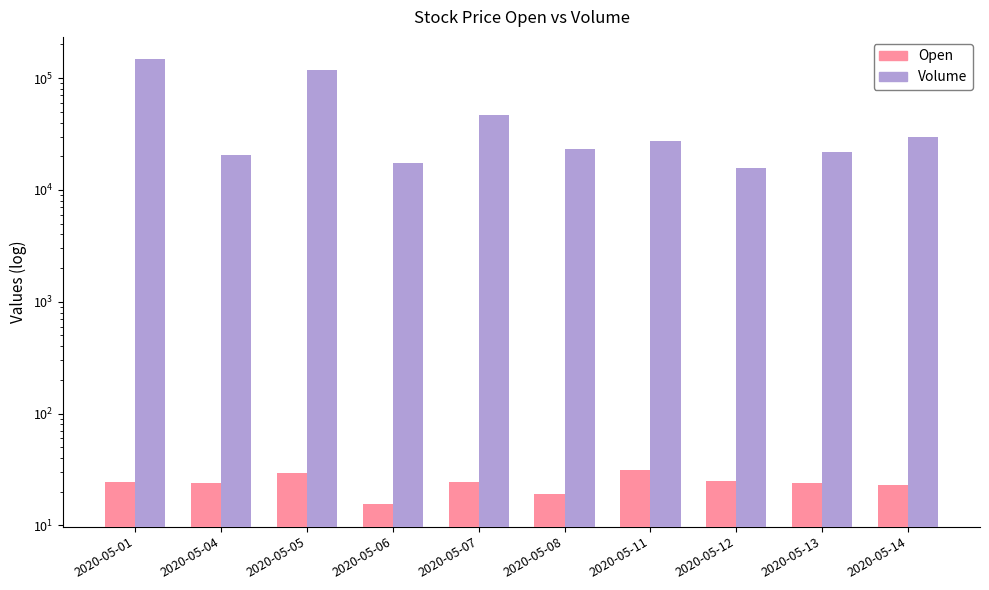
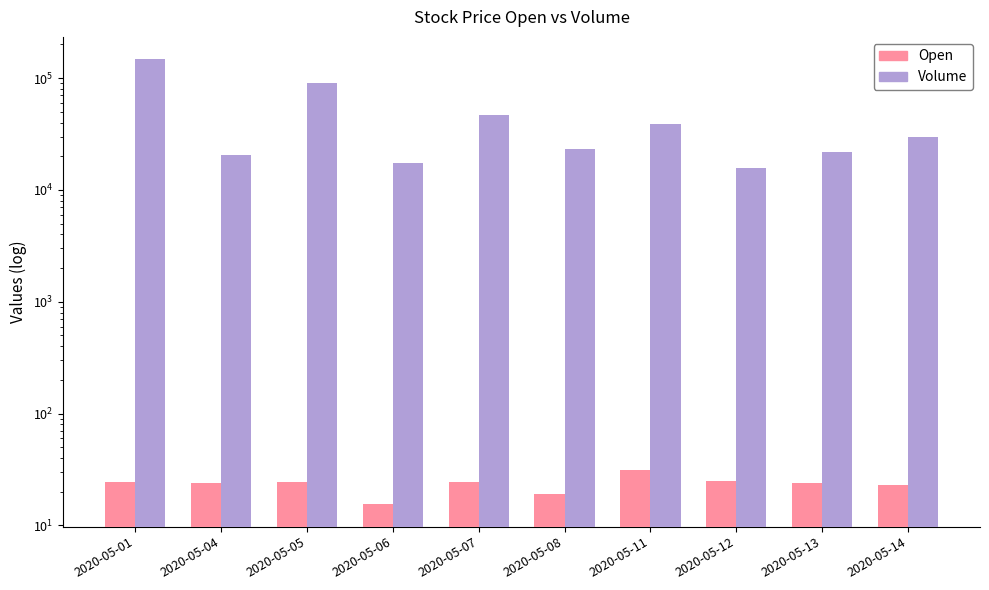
  {
    "Open": {
      "2020-05-01": 25,
      "2020-05-04": 24,
-     "2020-05-05": 29,
+     "2020-05-05": 25,
      "2020-05-06": 15,
      "2020-05-07": 24,
      "2020-05-08": 19,
      "2020-05-11": 31,
      "2020-05-12": 25,
      "2020-05-13": 24,
      "2020-05-14": 23
    },
    "Volume": {
      "2020-05-01": 150000,
      "2020-05-04": 21000,
-     "2020-05-05": 120000,
+     "2020-05-05": 90000,
      "2020-05-06": 18000,
      "2020-05-07": 47000,
      "2020-05-08": 23000,
-     "2020-05-11": 28000,
+     "2020-05-11": 39000,
      "2020-05-12": 16000,
      "2020-05-13": 22000,
      "2020-05-14": 30000
    }
  }
